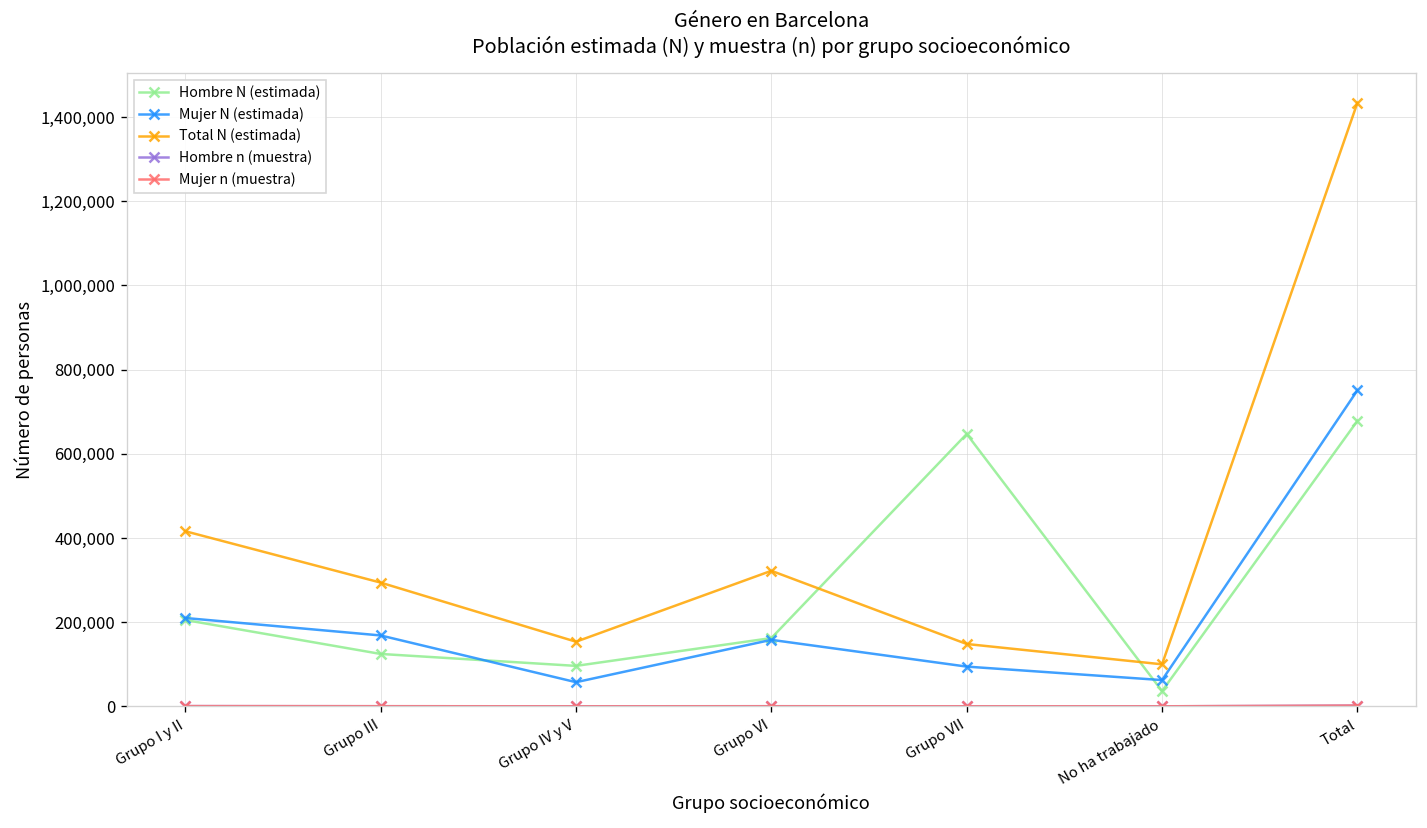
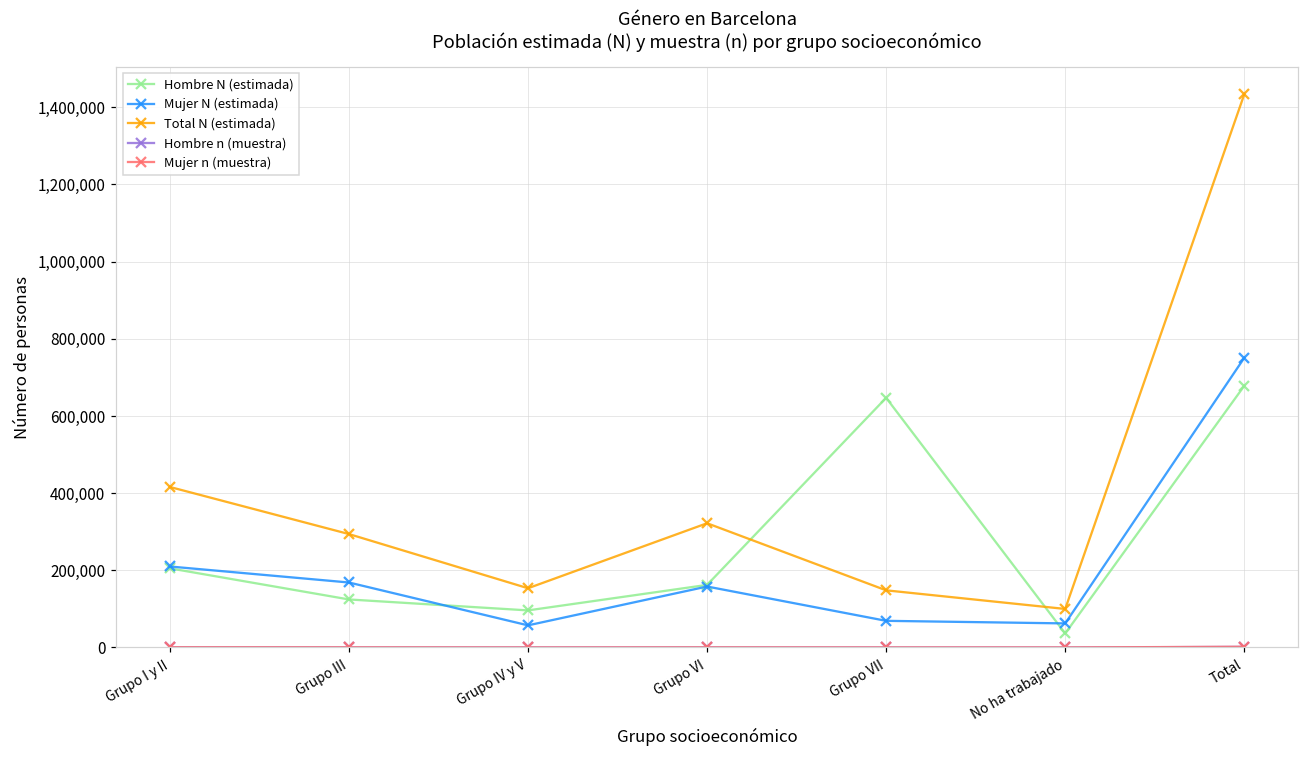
  {
    "Hombre N (estimada)": {
      "Grupo III": "120,000",
      "Grupo IV y V": "100,000",
      "Grupo VII": "650,000",
      "No ha trabajado": "40,000",
      "Total": "680,000"
    },
    "Mujer N (estimada)": {
      "Grupo III": "170,000",
      "Grupo IV y V": "60,000",
-     "Grupo VII": "90,000",
+     "Grupo VII": "70,000",
      "No ha trabajado": "60,000",
      "Total": "750,000"
    },
    "Total N (estimada)": {
      "Grupo I y II": "420,000",
      "Grupo III": "290,000",
      "Grupo IV y V": "150,000",
      "Grupo VI": "320,000",
      "Grupo VII": "150,000",
      "No ha trabajado": "100,000",
      "Total": "1,430,000"
    },
    "Mujer n (muestra)": {
      "Grupo I y II": "0",
      "Grupo III": "0",
      "Grupo IV y V": "0",
      "Grupo VI": "0",
      "Grupo VII": "0",
      "No ha trabajado": "0",
      "Total": "0"
    }
  }
